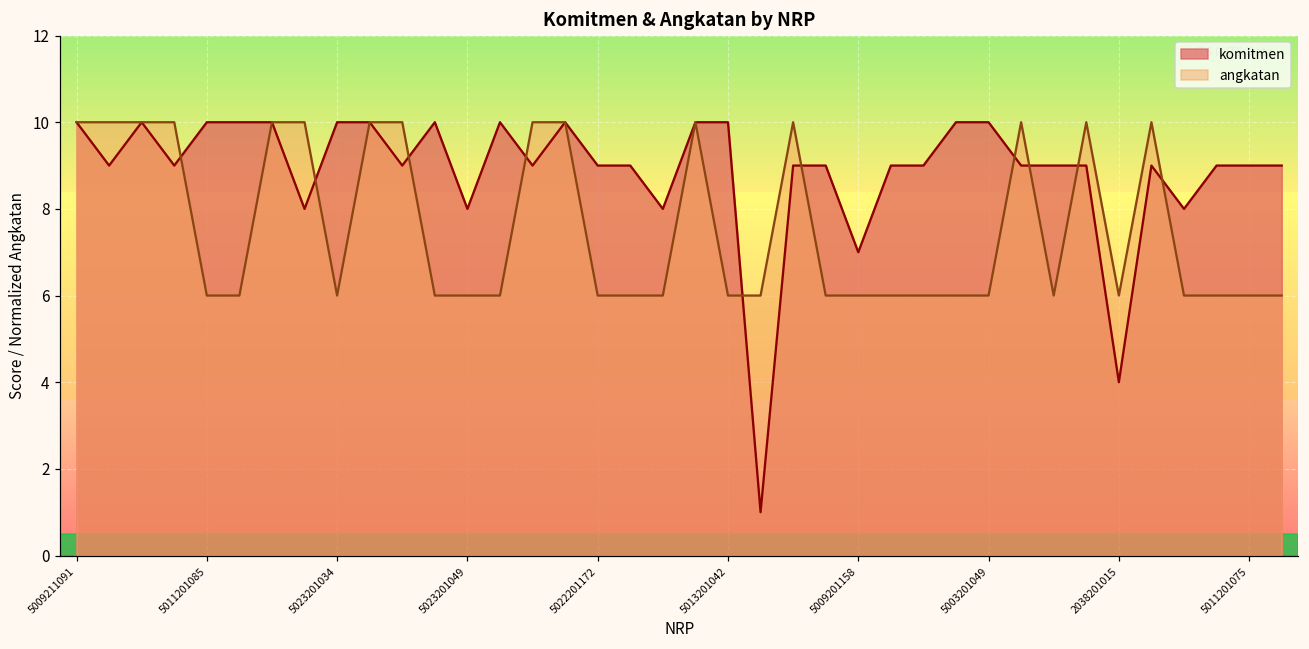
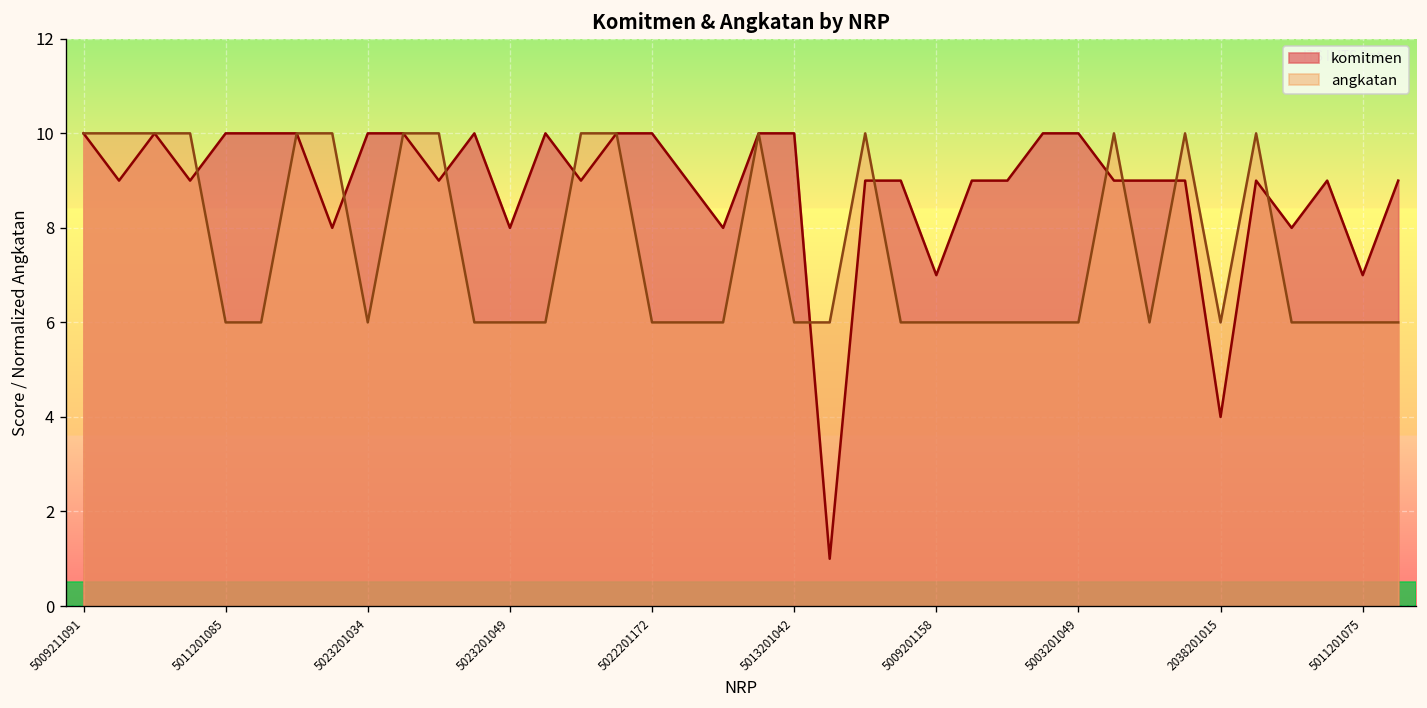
  {
    "komitmen": {
      "5011201085": 10,
      "5023201034": 10,
      "5023201049": 8,
-     "5022201172": 9,
+     "5022201172": 10,
      "5013201042": 10,
      "5009201158": 7,
      "5003201049": 10,
      "2038201015": 4,
-     "5011201075": 9
+     "5011201075": 7
    },
    "angkatan": {
      "5011201085": 6,
      "5023201034": 6,
      "5023201049": 6,
      "5022201172": 6,
      "5013201042": 6,
      "5009201158": 6,
      "5003201049": 6,
      "2038201015": 6,
      "5011201075": 6
    }
  }
